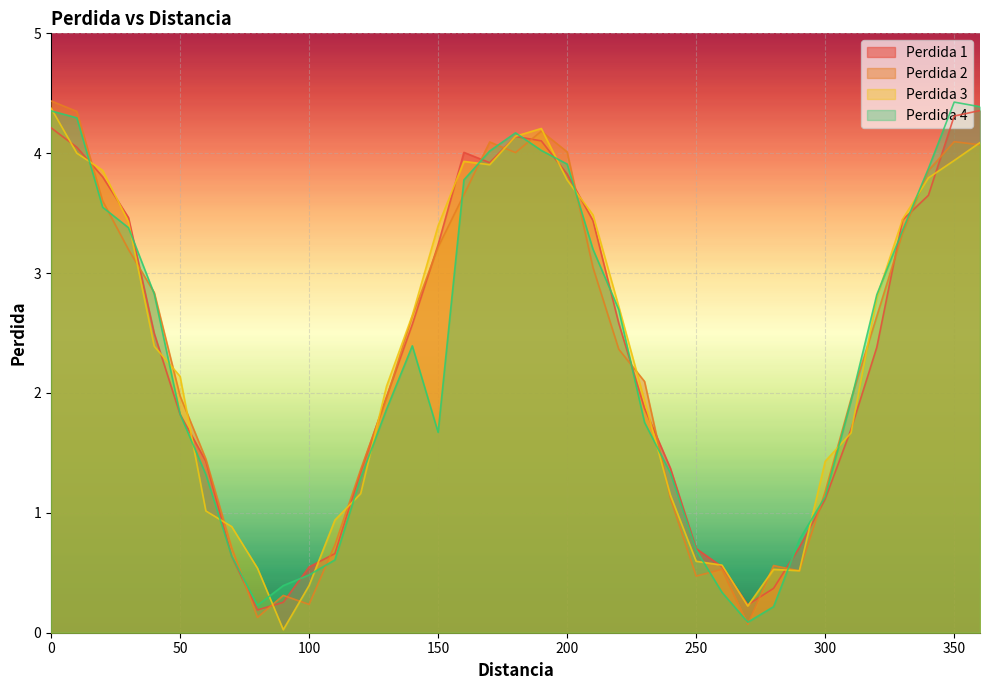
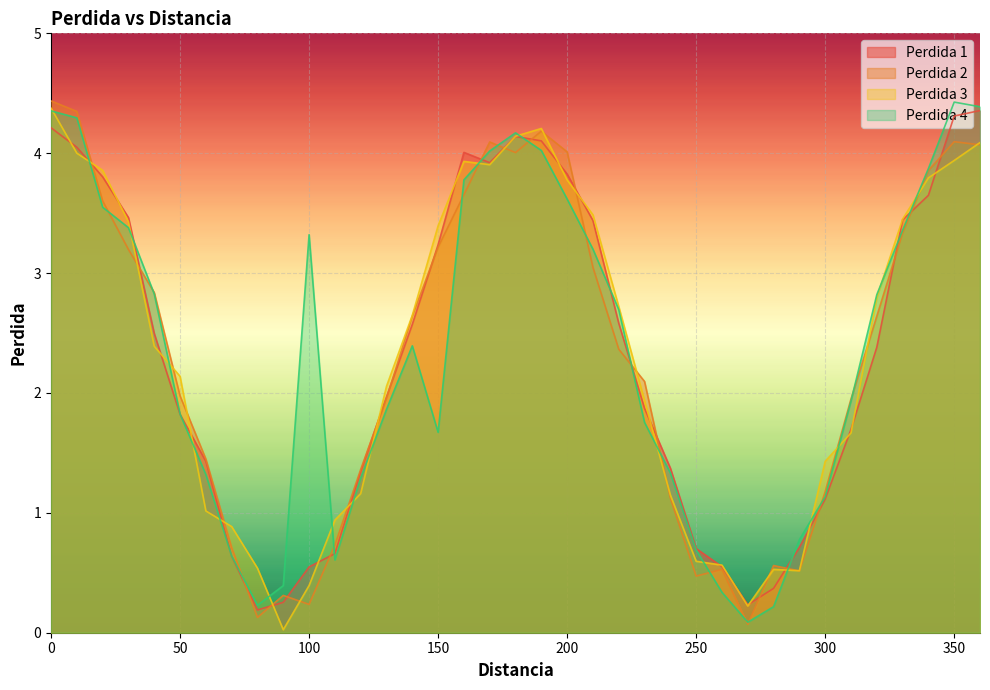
  {
    "Perdida 4": {
      "0": 4.35,
-     "100": 0.48,
+     "100": 3.32,
      "150": 1.67,
-     "200": 3.91
+     "200": 3.62
    }
  }
